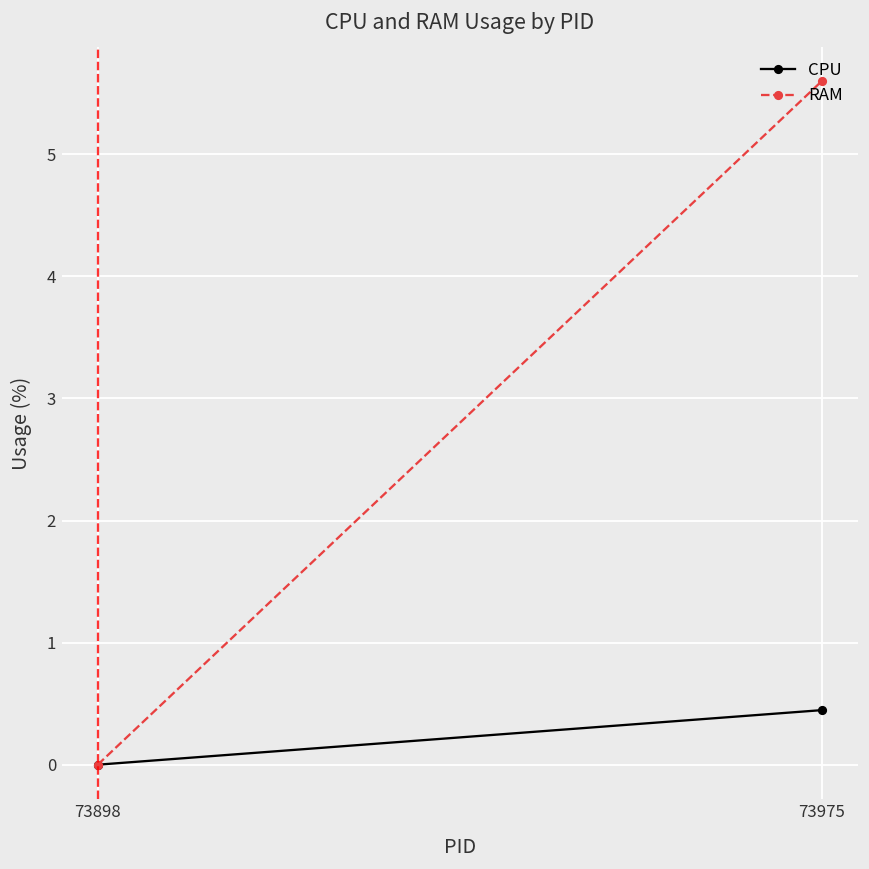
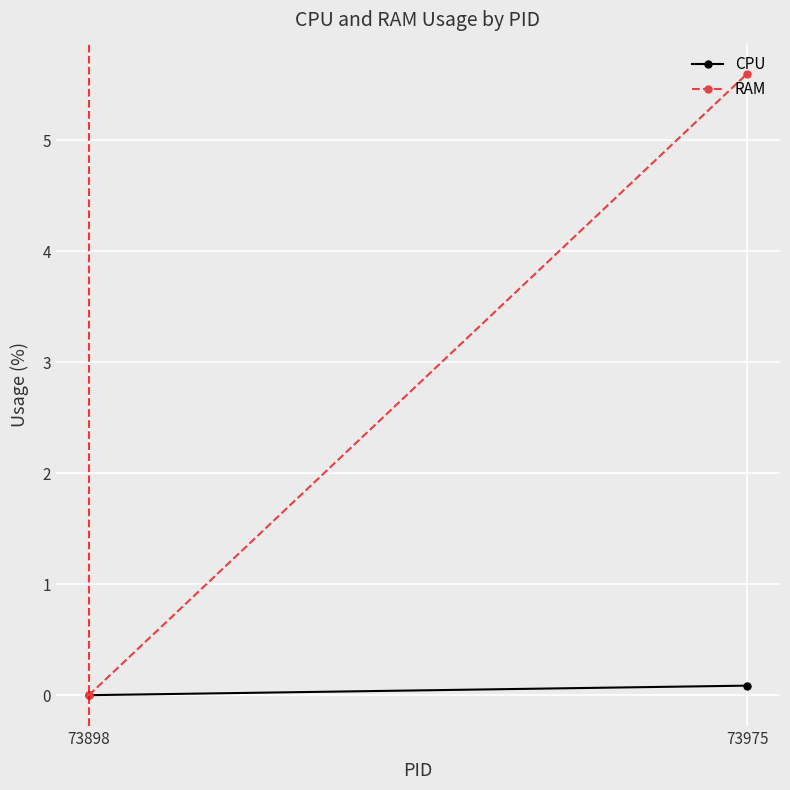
  {
    "CPU": {
-     "73975": 0.45
+     "73975": 0.09
    }
  }
